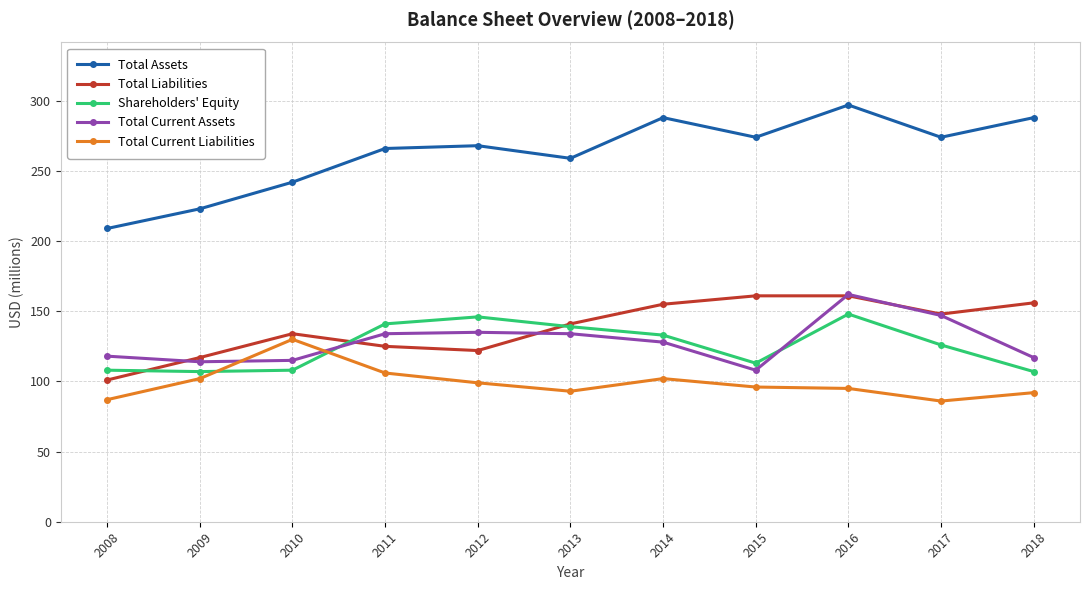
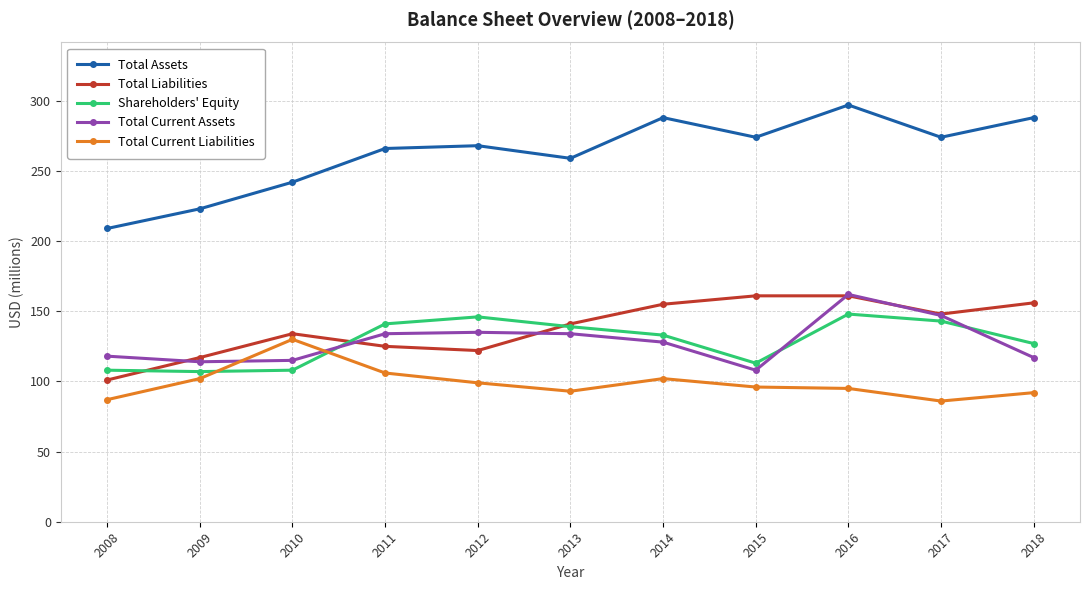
  {
    "Total Assets": {
      "2008": 209,
      "2009": 223,
      "2010": 242,
      "2011": 266,
      "2012": 268,
      "2013": 259,
      "2014": 288,
      "2015": 274,
      "2016": 297,
      "2017": 274,
      "2018": 288
    },
    "Total Liabilities": {
      "2008": 101,
      "2009": 117,
      "2010": 134,
      "2011": 125,
      "2012": 122,
      "2013": 141,
      "2014": 155,
      "2015": 161,
      "2018": 156
    },
    "Shareholders' Equity": {
      "2008": 108,
      "2009": 107,
      "2010": 108,
      "2011": 141,
      "2012": 146,
      "2013": 139,
      "2014": 133,
      "2015": 113,
      "2016": 148,
-     "2017": 126,
-     "2018": 107
+     "2017": 143,
+     "2018": 127
    },
    "Total Current Assets": {
      "2008": 118,
      "2009": 114,
      "2010": 115,
      "2011": 134,
      "2012": 135,
      "2013": 134,
      "2014": 128,
      "2015": 108,
      "2018": 117
    },
    "Total Current Liabilities": {
      "2008": 87,
      "2009": 102,
      "2010": 130,
      "2011": 106,
      "2012": 99,
      "2013": 93,
      "2014": 102,
      "2015": 96,
      "2016": 95,
      "2017": 86,
      "2018": 92
    }
  }
